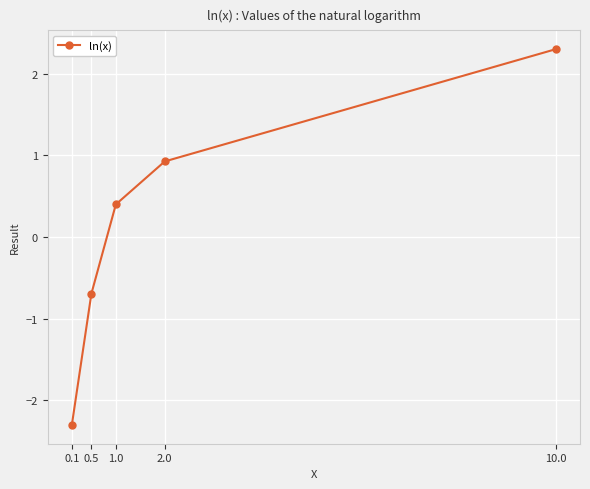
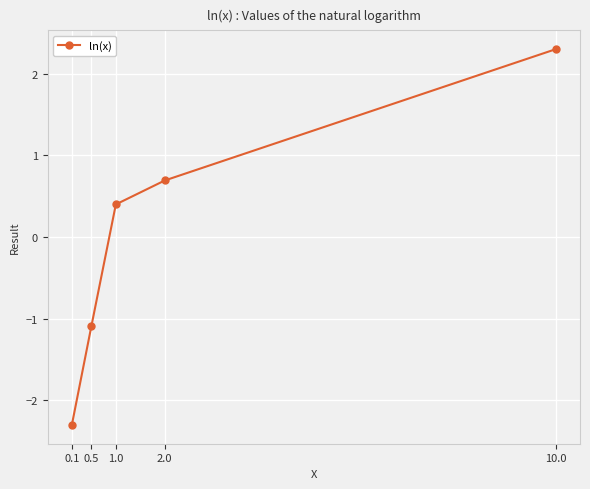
  {
    "0.1": -2.3,
-   "0.5": -0.7,
+   "0.5": -1.1,
    "1.0": 0.4,
-   "2.0": 0.9,
+   "2.0": 0.7,
    "10.0": 2.3
  }
